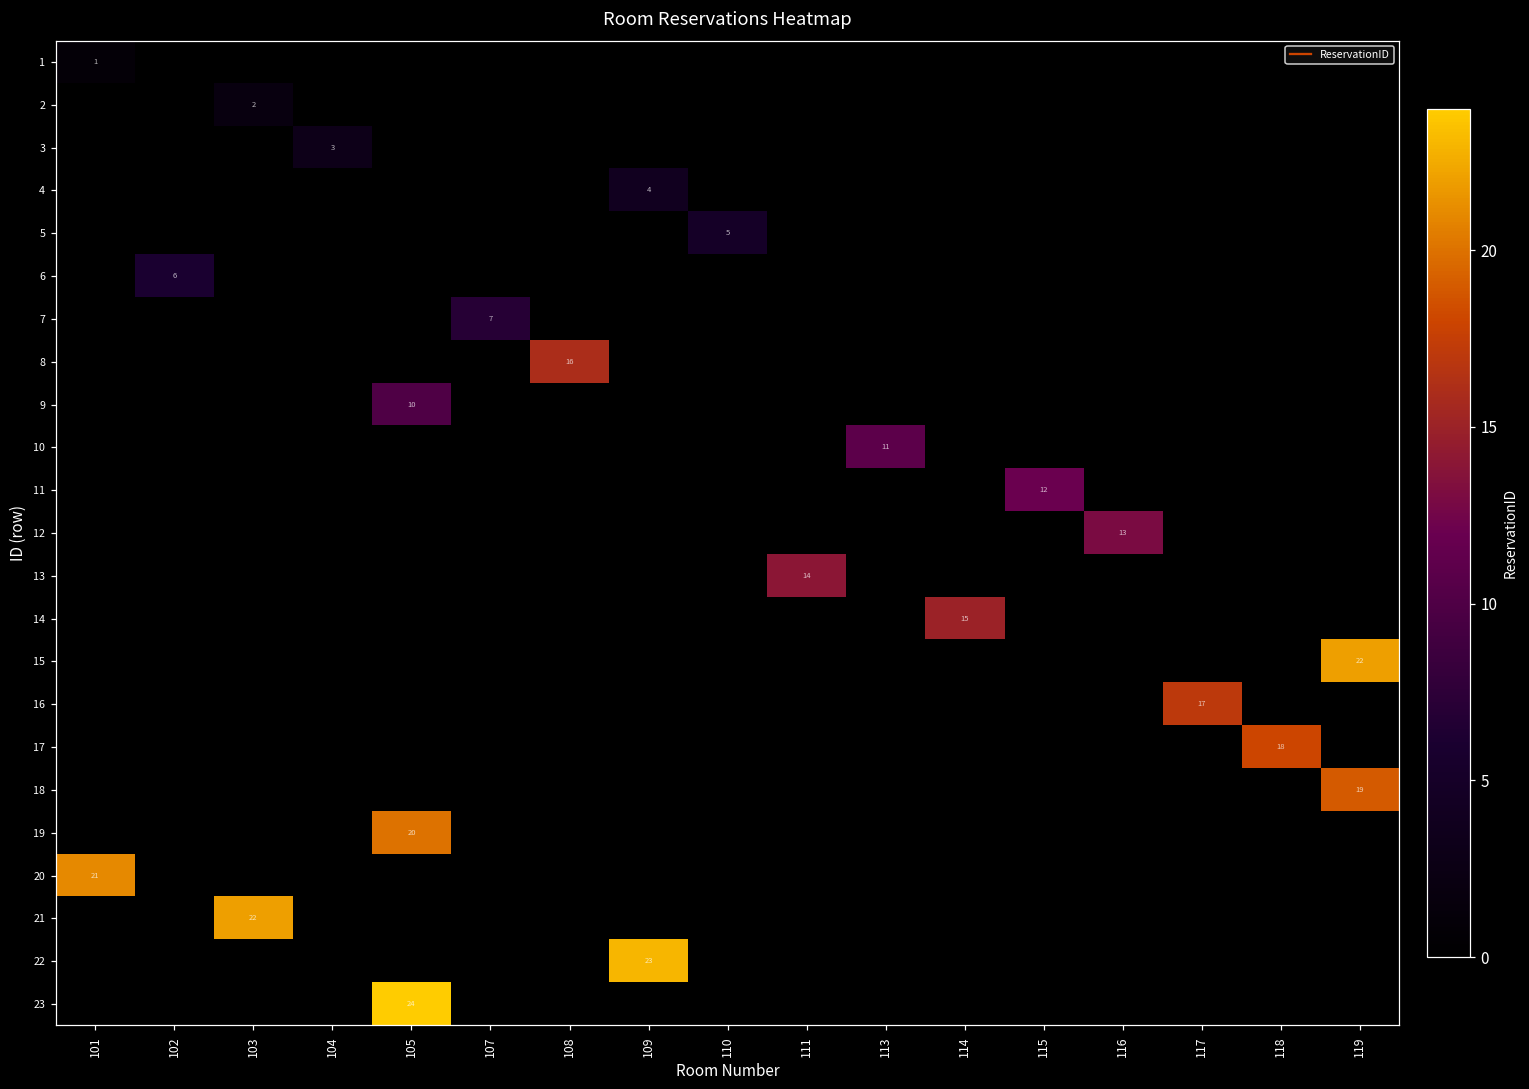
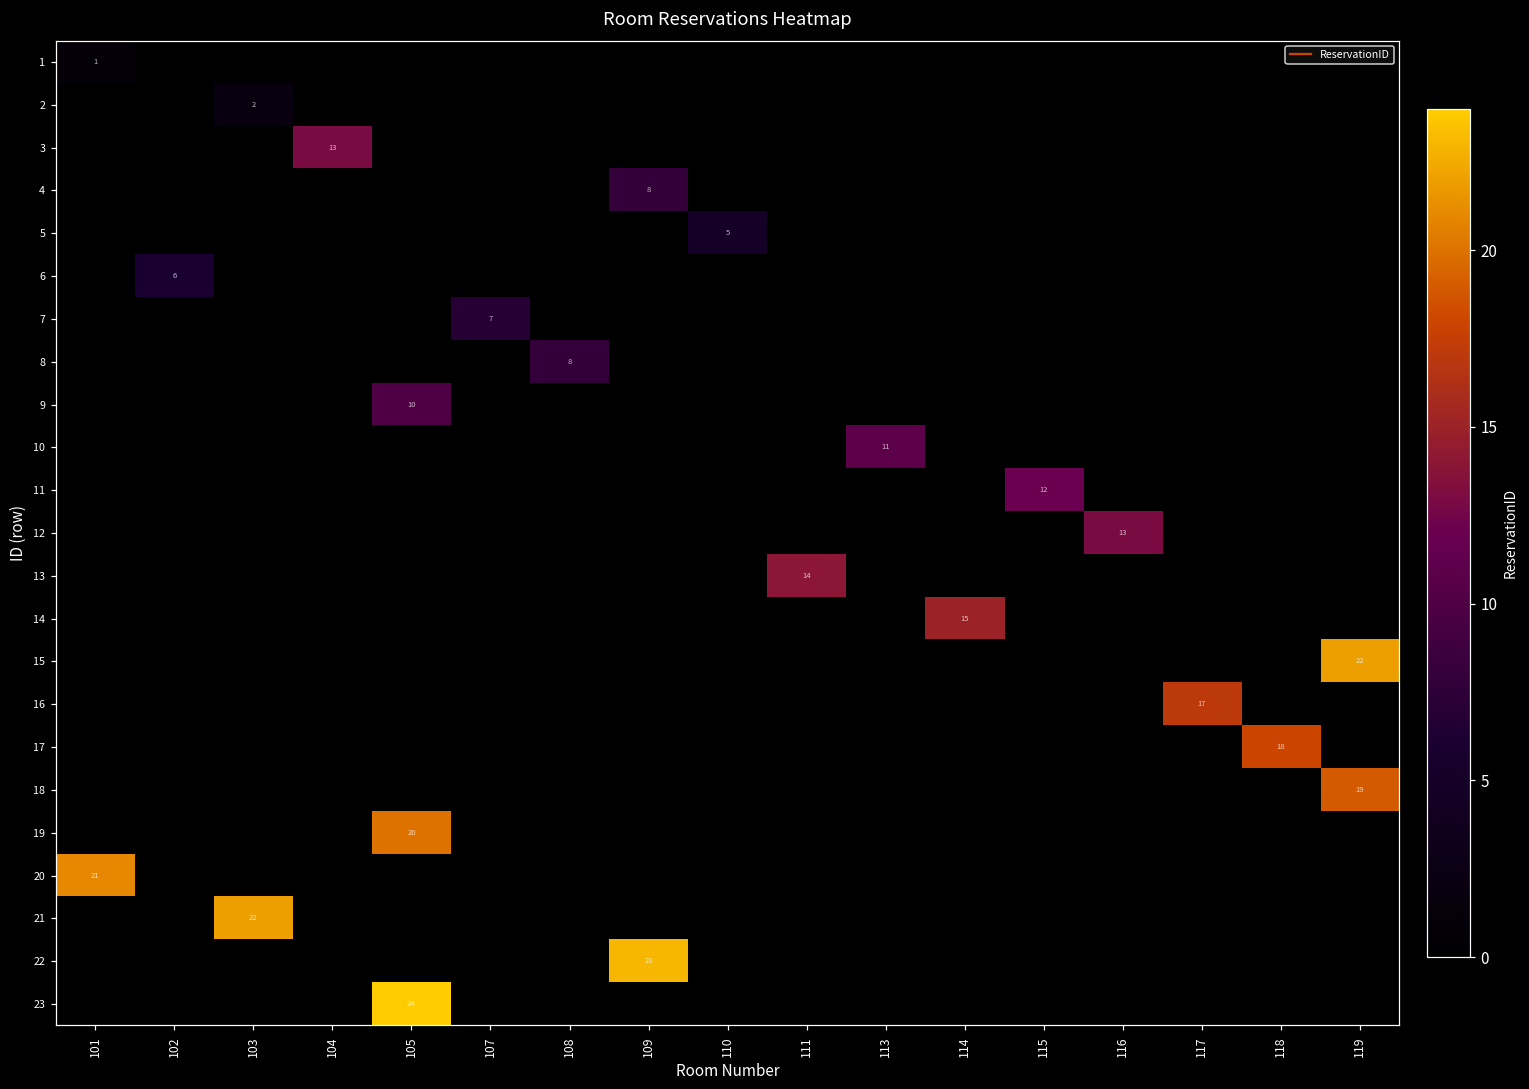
  {
    "1": {
      "101": 1
    },
    "2": {
      "103": 2
    },
    "3": {
-     "104": 3
+     "104": 13
    },
    "4": {
-     "109": 4
+     "109": 8
    },
    "5": {
      "110": 5
    },
    "6": {
      "102": 6
    },
    "7": {
      "107": 7
    },
    "8": {
-     "108": 16
+     "108": 8
    },
    "9": {
      "105": 10
    },
    "10": {
      "113": 11
    },
    "11": {
      "115": 12
    },
    "12": {
      "116": 13
    },
    "13": {
      "111": 14
    },
    "14": {
      "114": 15
    },
    "15": {
      "119": 22
    },
    "16": {
      "117": 17
    },
    "17": {
      "118": 18
    },
    "18": {
      "119": 19
    },
    "19": {
      "105": 20
    },
    "20": {
      "101": 21
    },
    "21": {
      "103": 22
    },
    "22": {
      "109": 23
    },
    "23": {
      "105": 24
    }
  }
